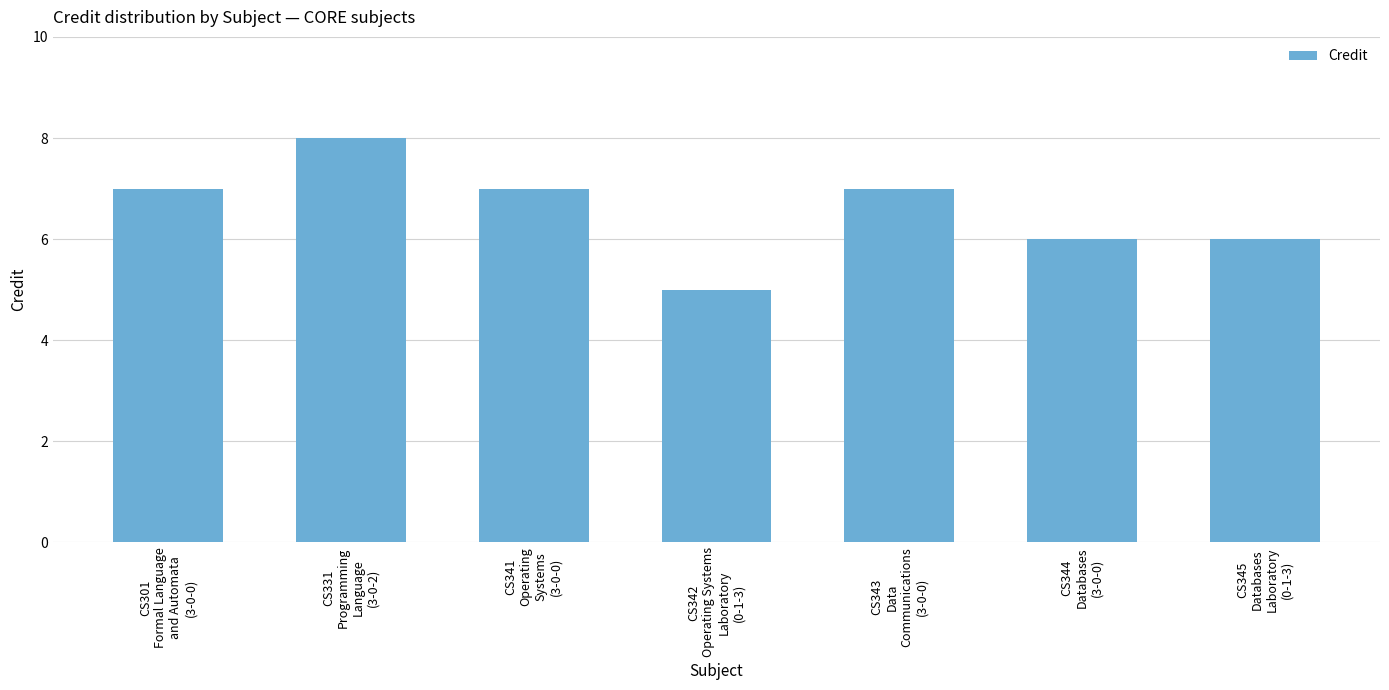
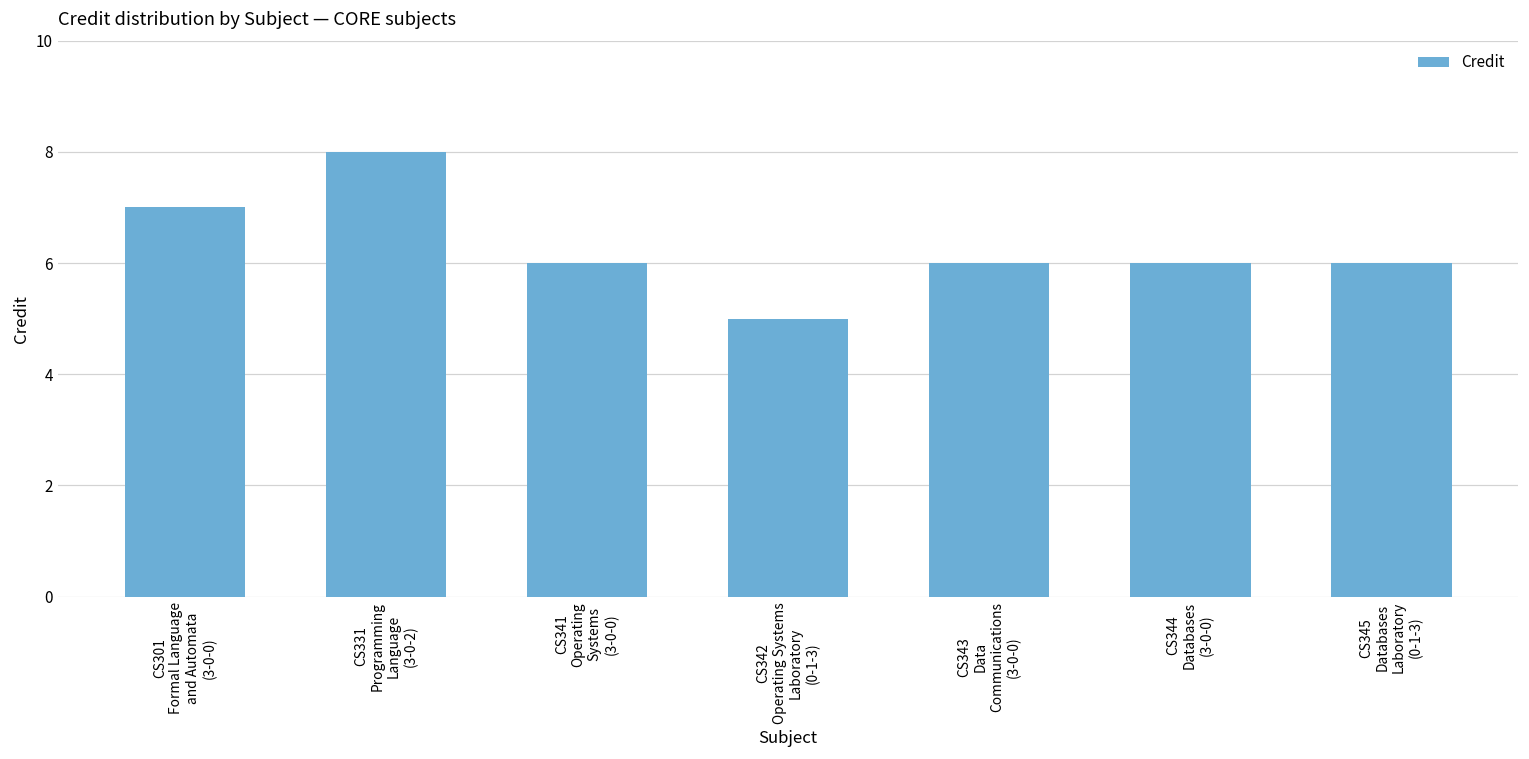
  {
    "CS301 Formal Language and Automata (3-0-0)": 7,
    "CS331 Programming Language (3-0-2)": 8,
-   "CS341 Operating Systems (3-0-0)": 7,
+   "CS341 Operating Systems (3-0-0)": 6,
    "CS342 Operating Systems Laboratory (0-1-3)": 5,
-   "CS343 Data Communications (3-0-0)": 7,
+   "CS343 Data Communications (3-0-0)": 6,
    "CS344 Databases (3-0-0)": 6,
    "CS345 Databases Laboratory (0-1-3)": 6
  }
